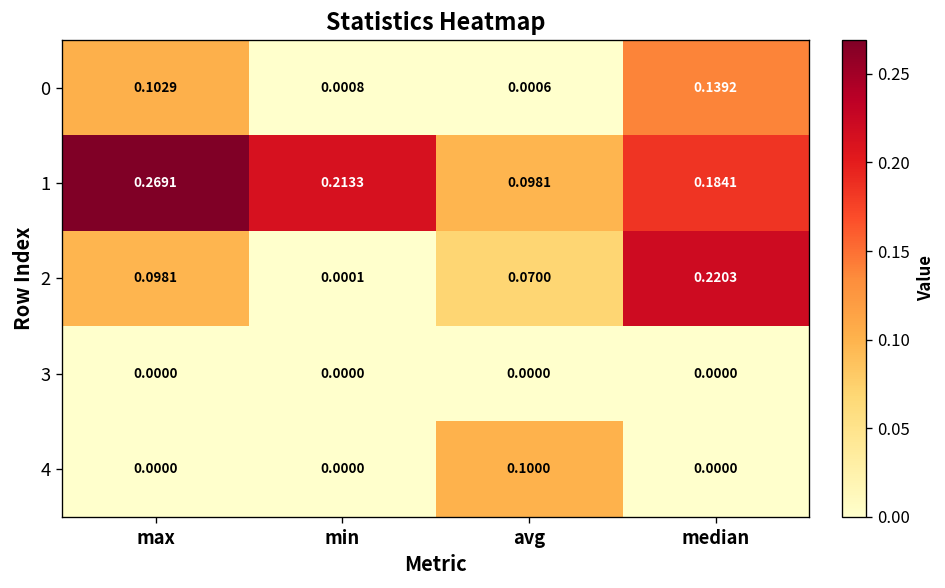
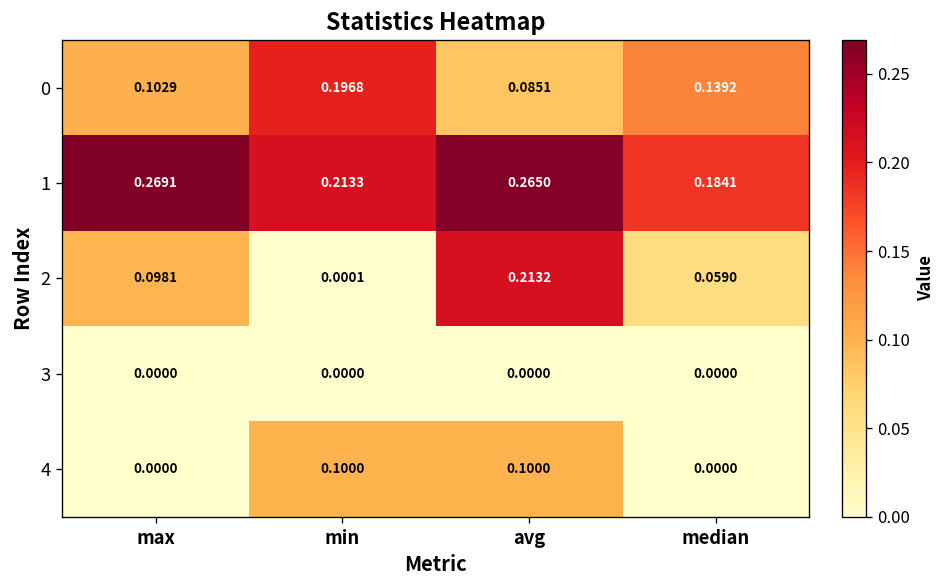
  {
    "0": {
      "max": 0.1029,
-     "min": 0.0008,
-     "avg": 0.0006,
+     "min": 0.1968,
+     "avg": 0.0851,
      "median": 0.1392
    },
    "1": {
      "max": 0.2691,
      "min": 0.2133,
-     "avg": 0.0981,
+     "avg": 0.2650,
      "median": 0.1841
    },
    "2": {
      "max": 0.0981,
      "min": 0.0001,
-     "avg": 0.0700,
-     "median": 0.2203
+     "avg": 0.2132,
+     "median": 0.0590
    },
    "3": {
      "max": 0.0000,
      "min": 0.0000,
      "avg": 0.0000,
      "median": 0.0000
    },
    "4": {
      "max": 0.0000,
-     "min": 0.0000,
+     "min": 0.1000,
      "avg": 0.1000,
      "median": 0.0000
    }
  }
